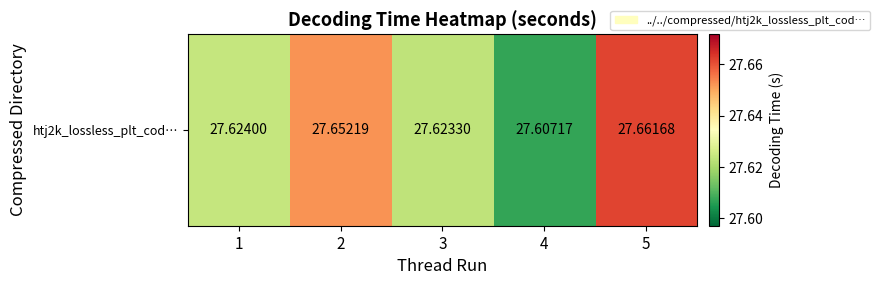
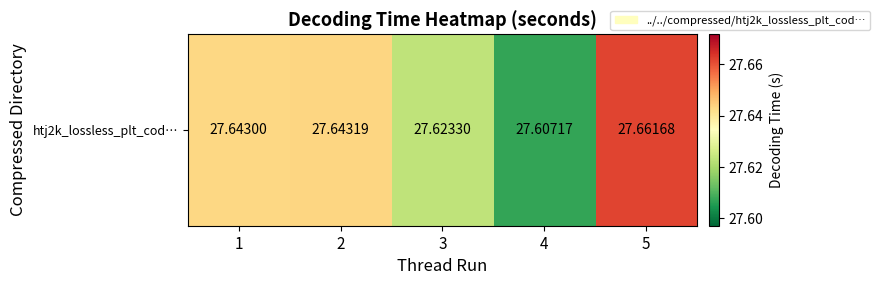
  {
    "htj2k_lossless_plt_cod…": {
-     "1": 27.62400,
-     "2": 27.65219,
+     "1": 27.64300,
+     "2": 27.64319,
      "3": 27.62330,
      "4": 27.60717,
      "5": 27.66168
    }
  }
